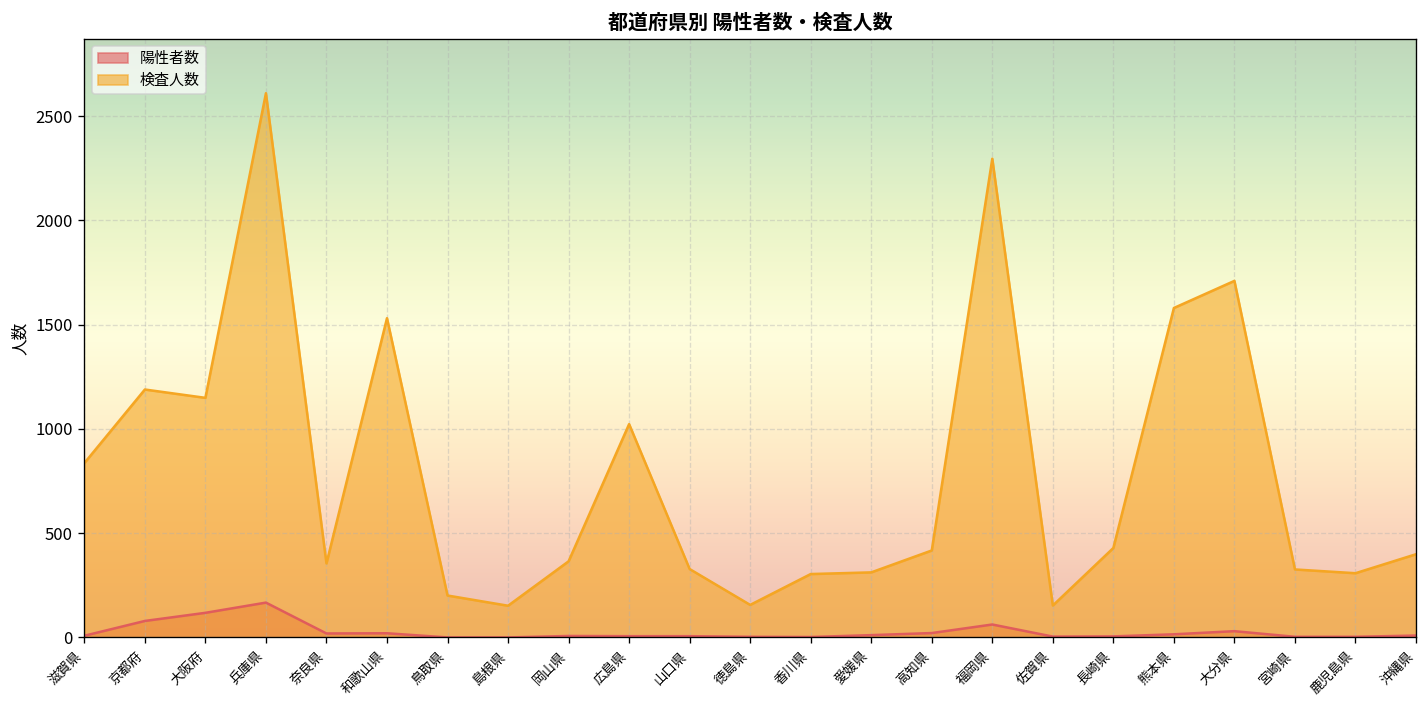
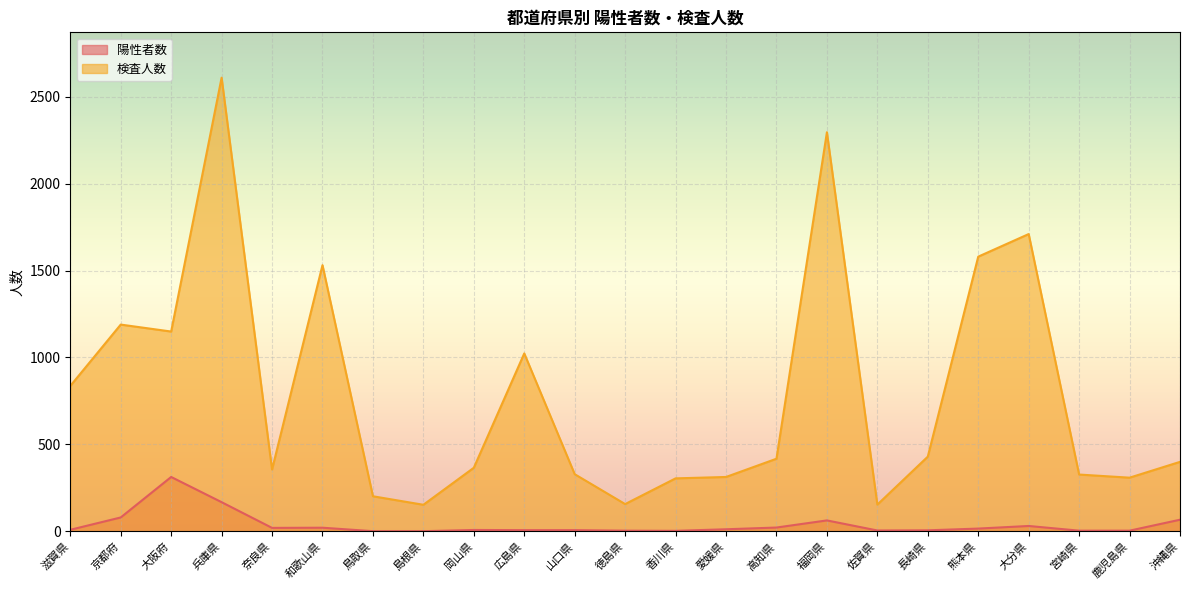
  {
    "陽性者数": {
      "滋賀県": 10,
      "京都府": 80,
-     "大阪府": 120,
+     "大阪府": 310,
      "兵庫県": 170,
      "奈良県": 20,
      "和歌山県": 20,
      "鳥取県": 0,
      "島根県": 0,
      "岡山県": 10,
      "広島県": 10,
      "山口県": 10,
      "徳島県": 0,
      "香川県": 0,
      "愛媛県": 10,
      "高知県": 20,
      "福岡県": 60,
      "佐賀県": 0,
      "長崎県": 10,
      "熊本県": 20,
      "大分県": 30,
      "宮崎県": 0,
      "鹿児島県": 0,
-     "沖縄県": 10
+     "沖縄県": 70
    },
    "検査人数": {
      "滋賀県": 840,
      "京都府": 1190,
      "大阪府": 1150,
      "兵庫県": 2610,
      "奈良県": 360,
      "和歌山県": 1530,
      "鳥取県": 200,
      "島根県": 150,
      "岡山県": 370,
      "広島県": 1020,
      "山口県": 330,
      "徳島県": 160,
      "香川県": 300,
      "愛媛県": 310,
      "高知県": 420,
      "福岡県": 2300,
      "佐賀県": 150,
      "長崎県": 430,
      "熊本県": 1580,
      "大分県": 1710,
      "宮崎県": 330,
      "鹿児島県": 310,
      "沖縄県": 400
    }
  }
